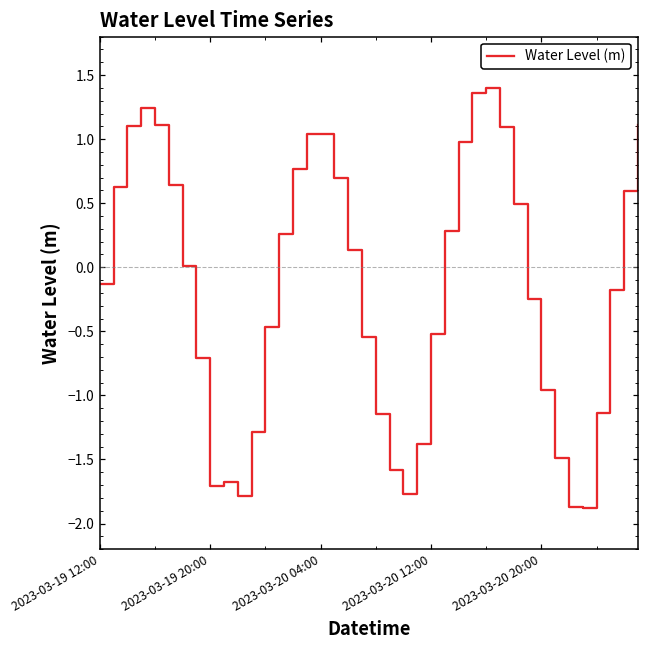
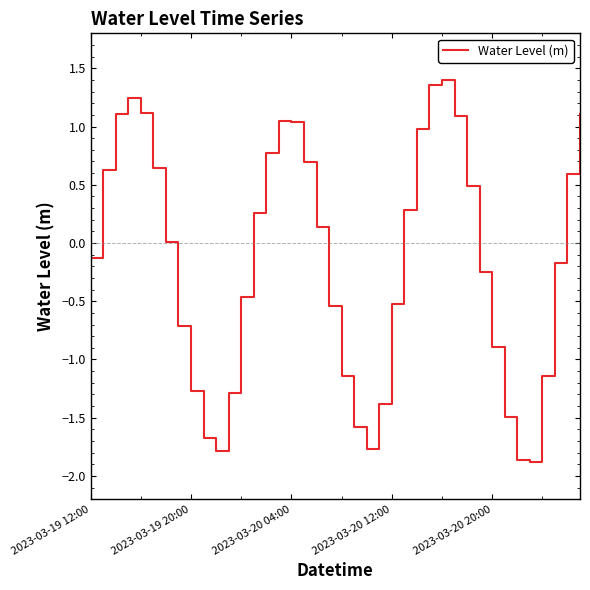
  {
    "2023-03-19 12:00": -0.13,
-   "2023-03-19 20:00": -1.70,
+   "2023-03-19 20:00": -1.27,
    "2023-03-20 04:00": 1.04,
    "2023-03-20 12:00": -0.52,
-   "2023-03-20 20:00": -0.96
+   "2023-03-20 20:00": -0.89
  }
